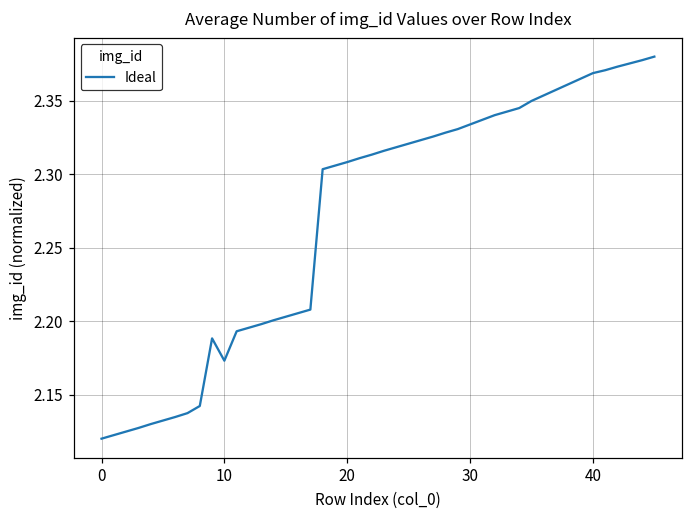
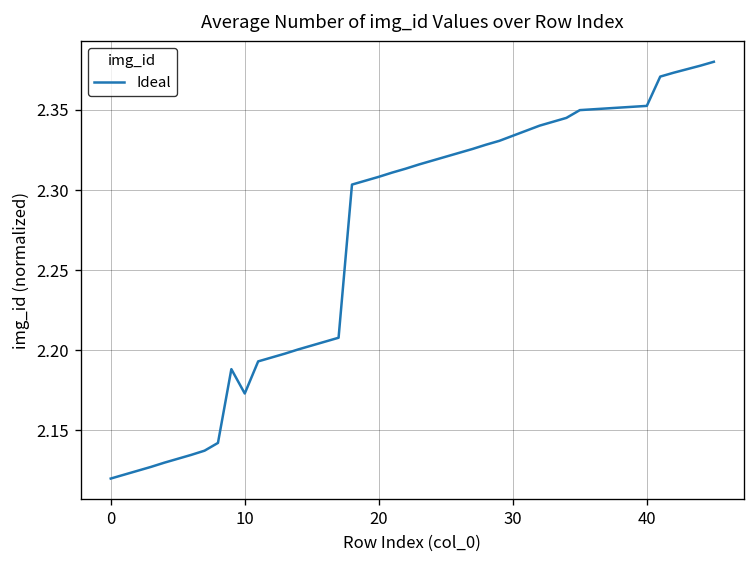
  {
    "0": 2.120,
    "10": 2.173,
    "20": 2.308,
-   "40": 2.369
+   "40": 2.352
  }
